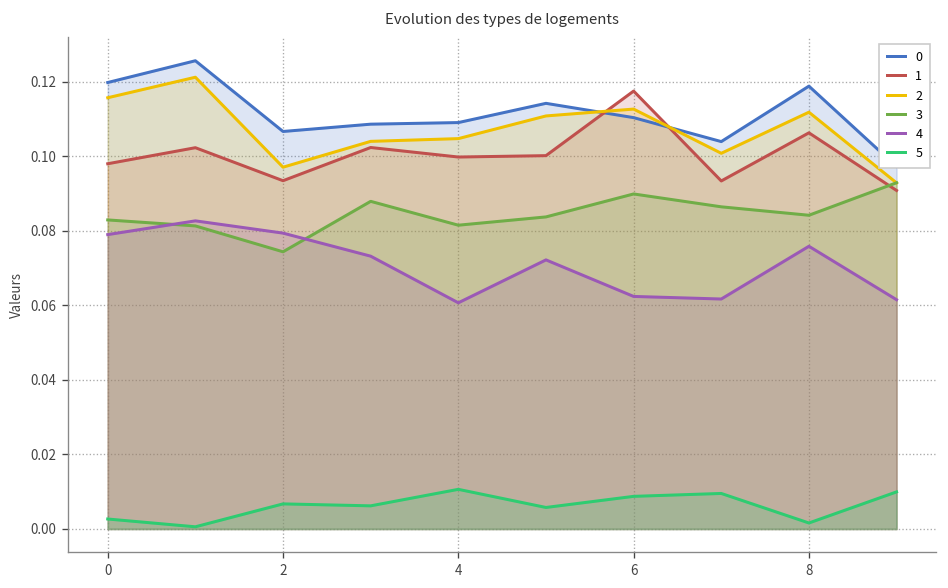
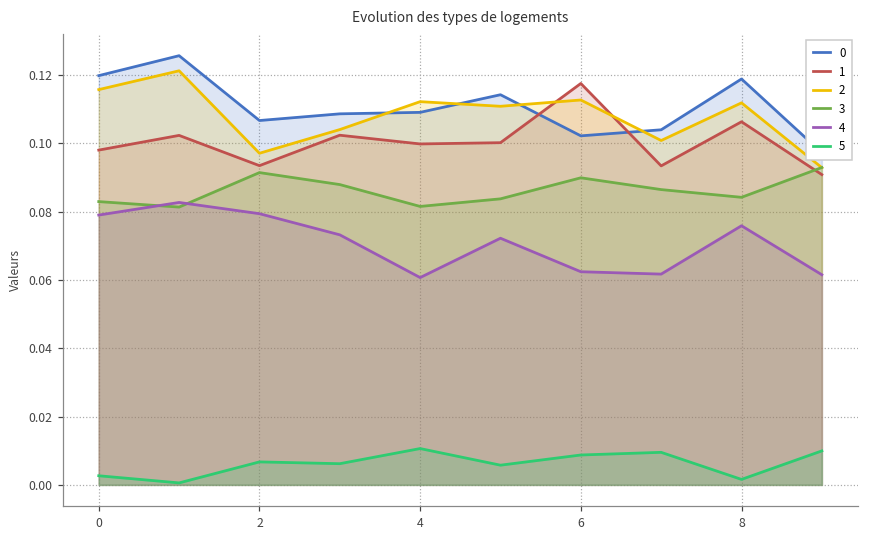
  {
    "0": {
      "0": 0.120,
      "2": 0.107,
      "4": 0.109,
-     "6": 0.110,
+     "6": 0.102,
      "8": 0.119
    },
    "1": {
      "0": 0.098,
      "2": 0.093,
      "4": 0.100,
      "6": 0.117,
      "8": 0.106
    },
    "2": {
      "0": 0.116,
      "2": 0.097,
-     "4": 0.105,
+     "4": 0.112,
      "6": 0.113,
      "8": 0.112
    },
    "3": {
      "0": 0.083,
-     "2": 0.074,
+     "2": 0.091,
      "4": 0.081,
      "6": 0.090,
      "8": 0.084
    },
    "4": {
      "0": 0.079,
      "2": 0.079,
      "4": 0.061,
      "6": 0.062,
      "8": 0.076
    },
    "5": {
      "0": 0.003,
      "2": 0.007,
      "4": 0.011,
      "6": 0.009,
      "8": 0.002
    }
  }
